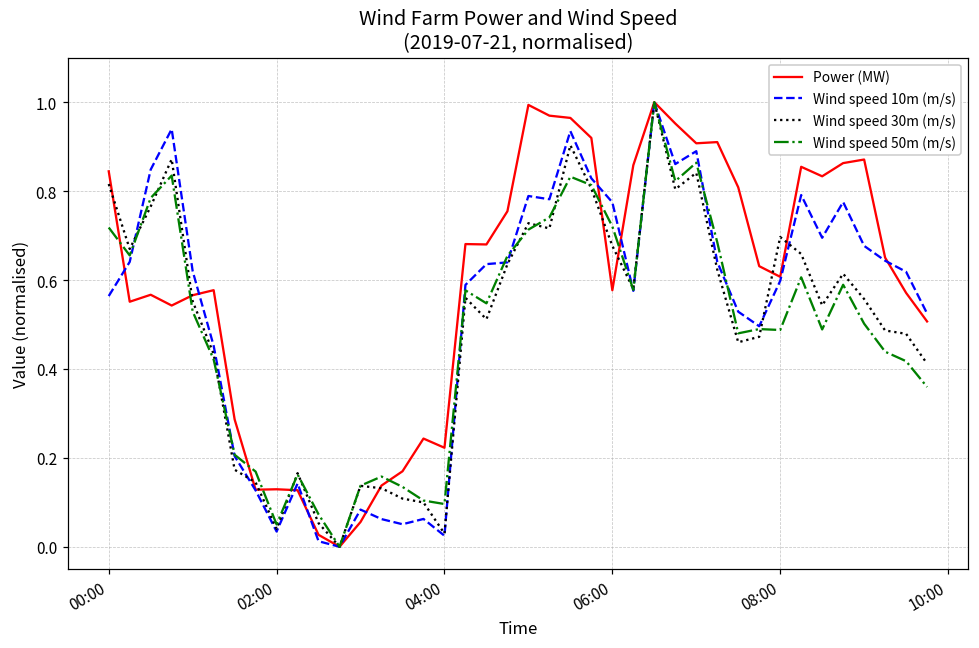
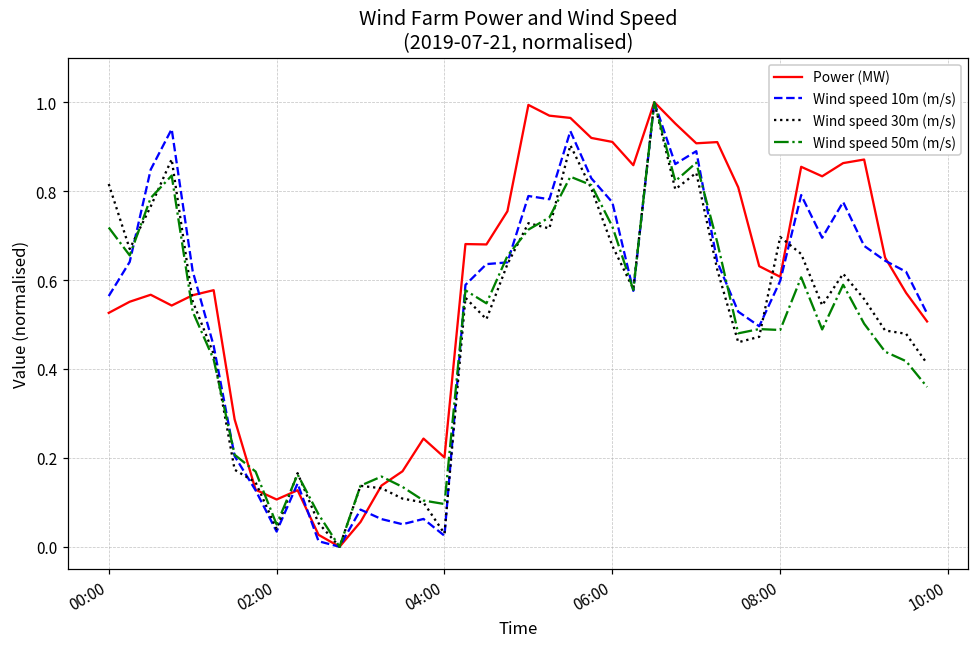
  {
    "Power (MW)": {
-     "00:00": 0.84,
-     "02:00": 0.13,
-     "04:00": 0.22,
-     "06:00": 0.58,
+     "00:00": 0.53,
+     "02:00": 0.11,
+     "04:00": 0.20,
+     "06:00": 0.91,
      "08:00": 0.61
    },
    "Wind speed 10m (m/s)": {
      "00:00": 0.56,
      "06:00": 0.77,
      "08:00": 0.60
    },
    "Wind speed 30m (m/s)": {
      "00:00": 0.82,
      "06:00": 0.68,
      "08:00": 0.70
    },
    "Wind speed 50m (m/s)": {
      "00:00": 0.72,
      "02:00": 0.05,
      "04:00": 0.10,
      "06:00": 0.72,
      "08:00": 0.49
    }
  }
